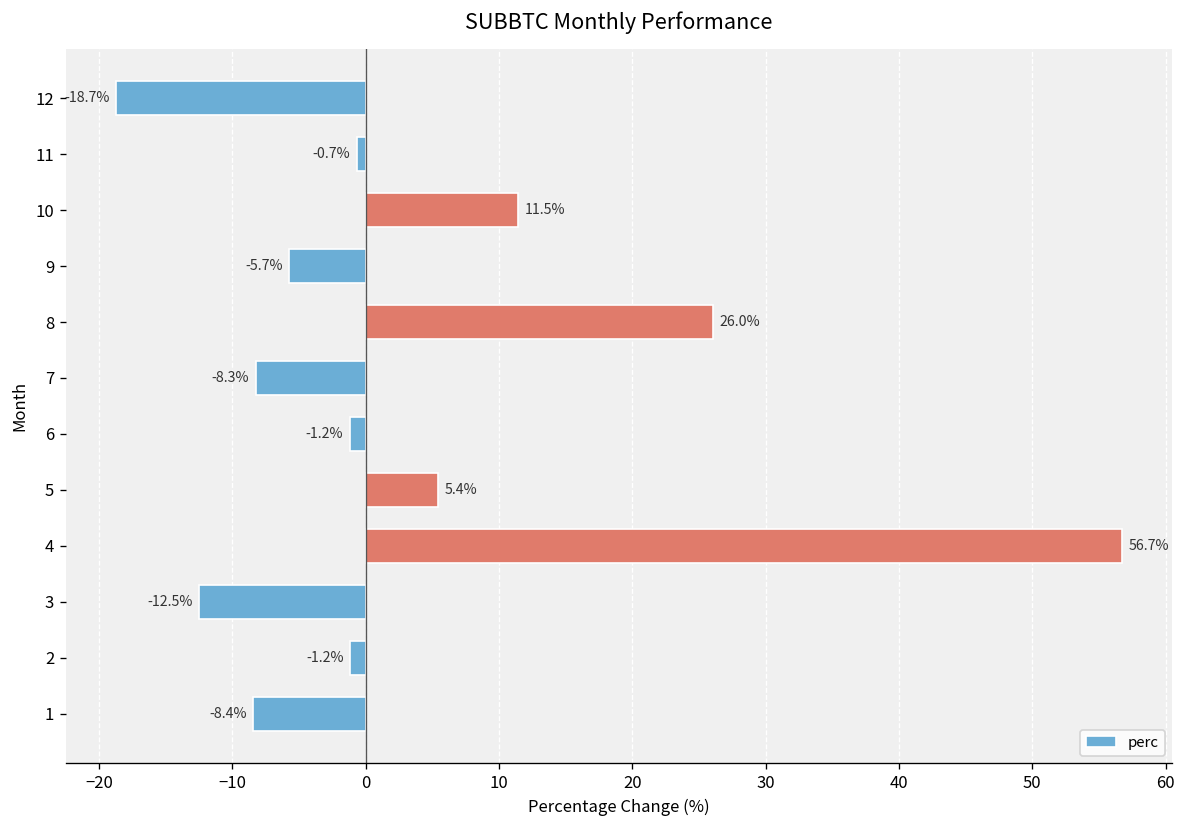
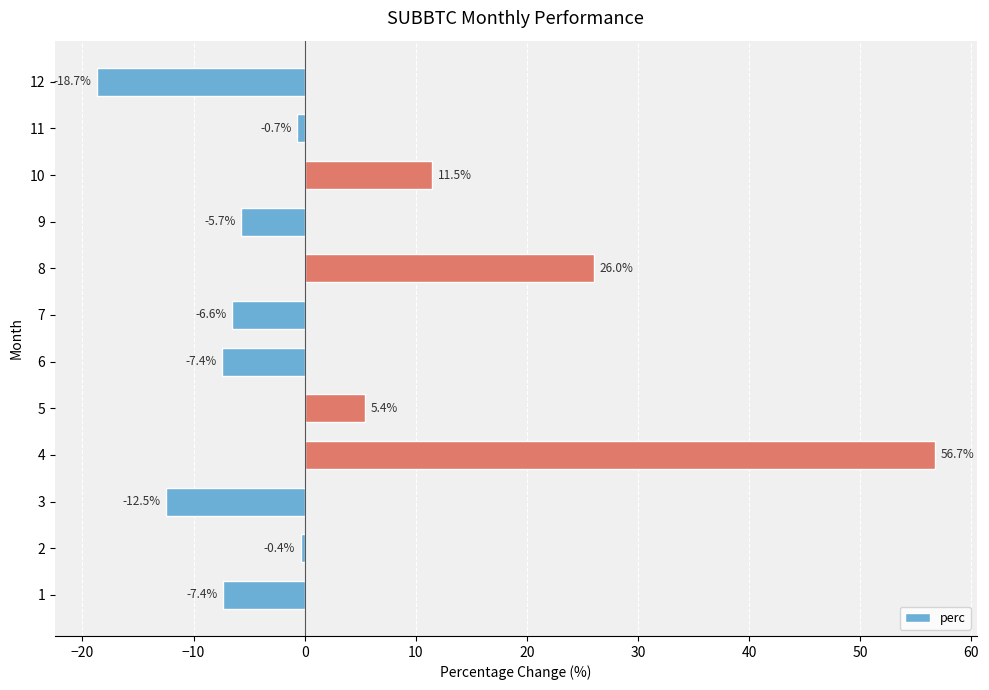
  {
    "12": "-18.7%",
    "11": "-0.7%",
    "10": "11.5%",
    "9": "-5.7%",
    "8": "26.0%",
-   "7": "-8.3%",
-   "6": "-1.2%",
+   "7": "-6.6%",
+   "6": "-7.4%",
    "5": "5.4%",
    "4": "56.7%",
    "3": "-12.5%",
-   "2": "-1.2%",
-   "1": "-8.4%"
+   "2": "-0.4%",
+   "1": "-7.4%"
  }
